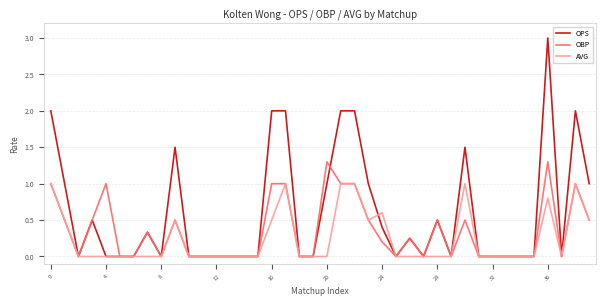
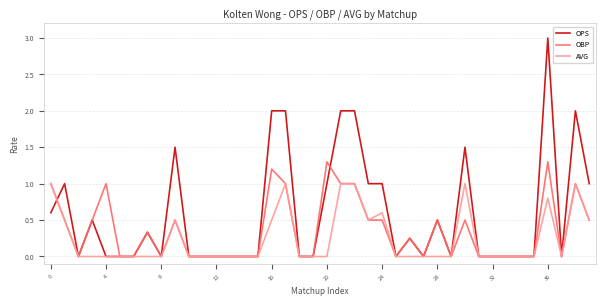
  {
    "OPS": {
-     "0": 2.0,
+     "0": 0.6,
      "16": 2.0,
      "20": 1.0,
-     "24": 0.4,
+     "24": 1.0,
      "36": 3.0
    },
    "OBP": {
      "4": 1.0,
-     "16": 1.0,
+     "16": 1.2,
      "20": 1.3,
-     "24": 0.2,
+     "24": 0.5,
      "36": 1.3
    },
    "AVG": {
      "16": 0.5,
      "20": 0.0,
      "24": 0.6,
      "28": 0.0,
      "36": 0.8
    }
  }
